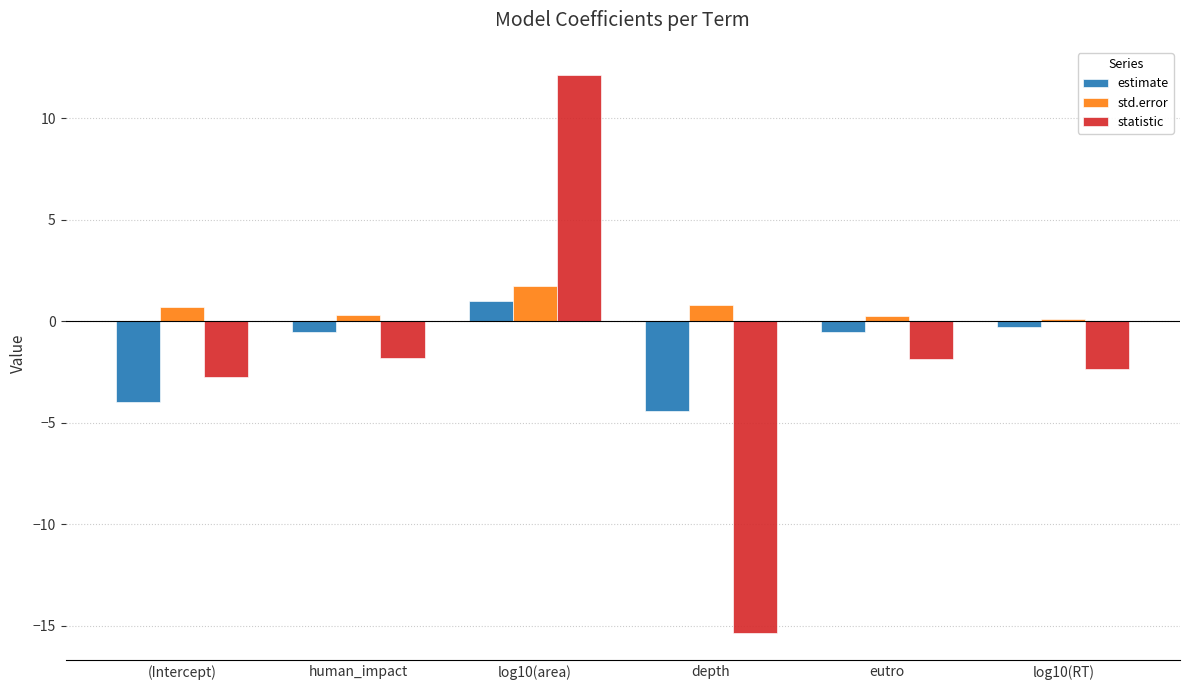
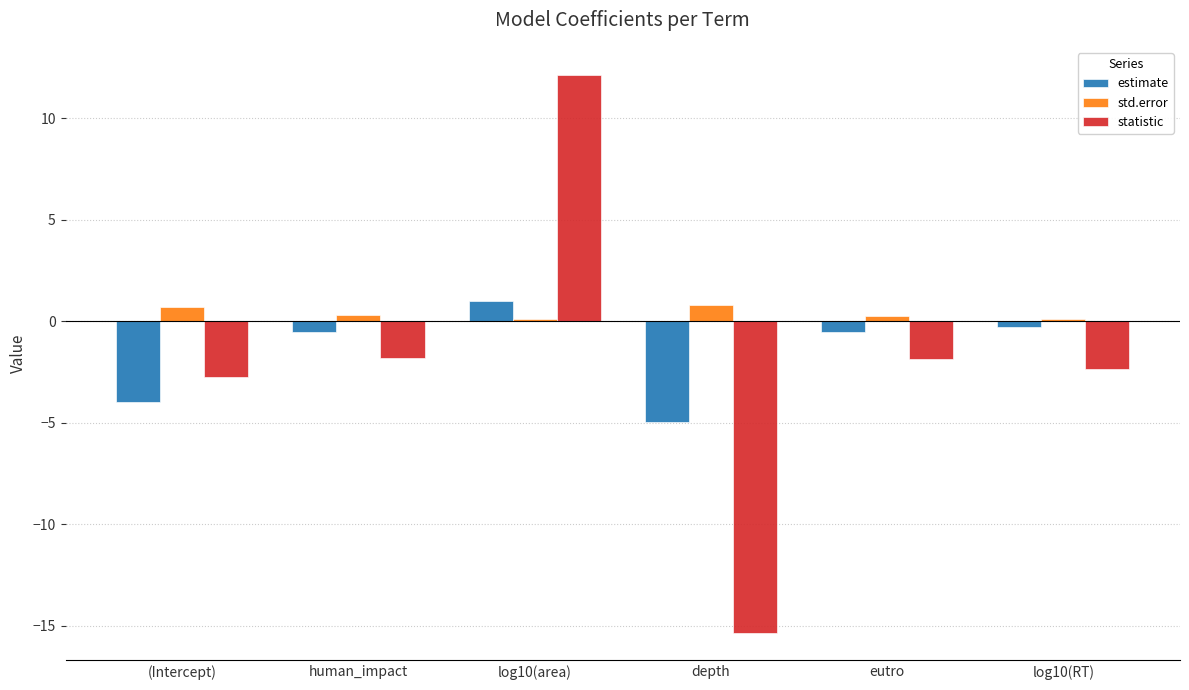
  {
    "estimate": {
      "(Intercept)": -4.0,
      "human_impact": -0.5,
      "log10(area)": 1.0,
-     "depth": -4.4,
+     "depth": -4.9,
      "eutro": -0.5,
      "log10(RT)": -0.3
    },
    "std.error": {
      "(Intercept)": 0.7,
      "human_impact": 0.3,
-     "log10(area)": 1.7,
+     "log10(area)": 0.1,
      "depth": 0.8,
      "eutro": 0.3
    },
    "statistic": {
      "(Intercept)": -2.8,
      "human_impact": -1.8,
      "log10(area)": 12.2,
      "depth": -15.3,
      "eutro": -1.9,
      "log10(RT)": -2.3
    }
  }
